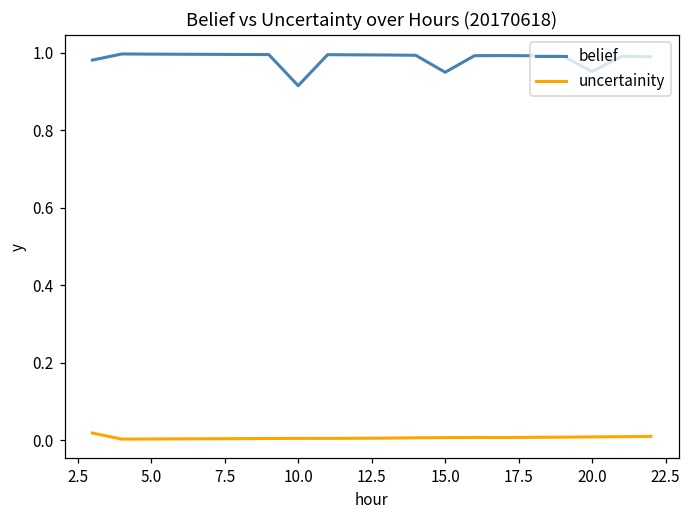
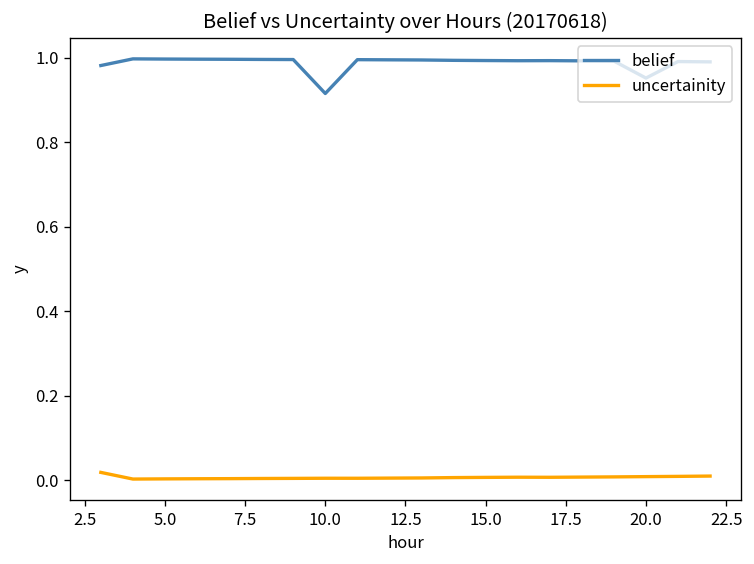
  {
    "belief": {
      "5.0": 1.00,
      "10.0": 0.92,
-     "15.0": 0.95
+     "15.0": 0.99
    },
    "uncertainity": {
      "5.0": 0.00,
      "10.0": 0.00,
      "15.0": 0.01,
      "20.0": 0.01
    }
  }
